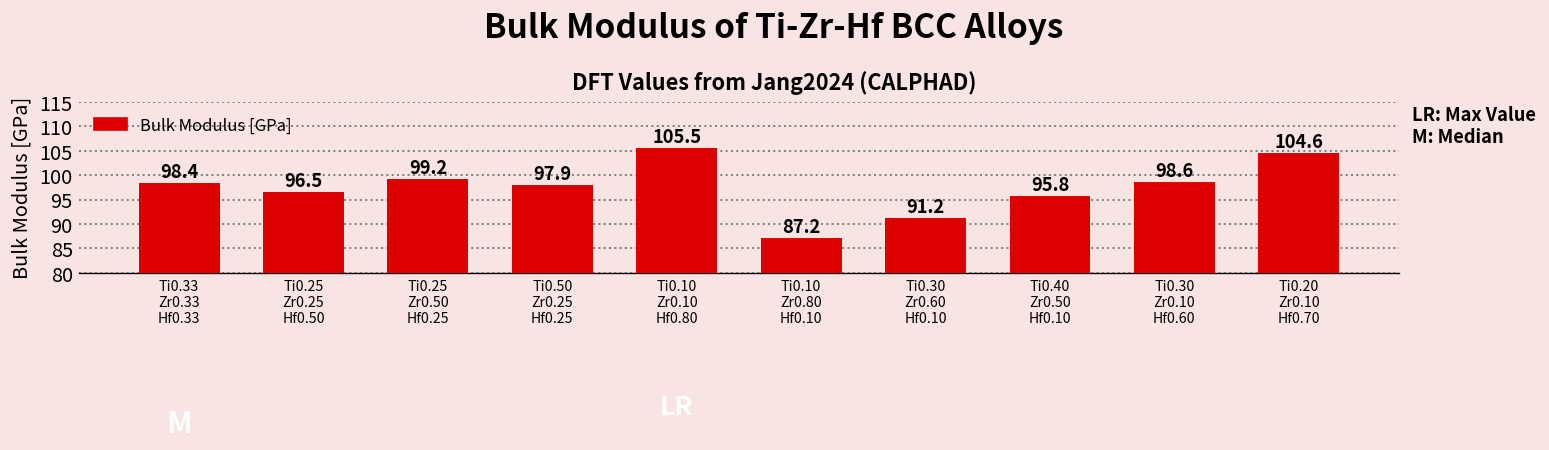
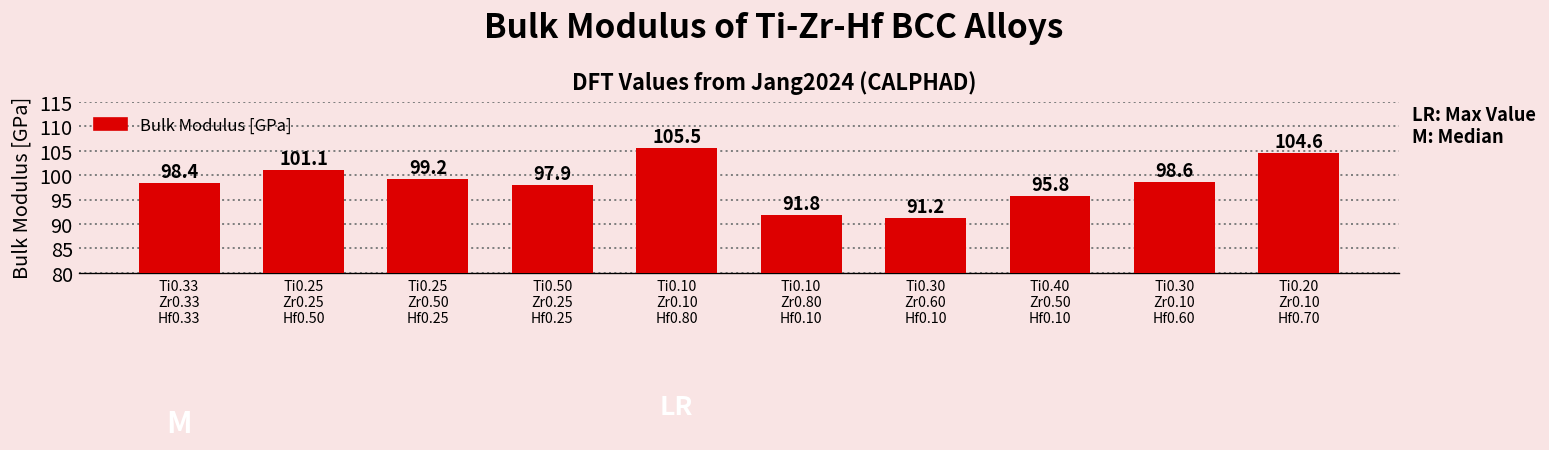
  {
    "Ti0.33 Zr0.33 Hf0.33": 98.4,
-   "Ti0.25 Zr0.25 Hf0.50": 96.5,
+   "Ti0.25 Zr0.25 Hf0.50": 101.1,
    "Ti0.25 Zr0.50 Hf0.25": 99.2,
    "Ti0.50 Zr0.25 Hf0.25": 97.9,
    "Ti0.10 Zr0.10 Hf0.80": 105.5,
-   "Ti0.10 Zr0.80 Hf0.10": 87.2,
+   "Ti0.10 Zr0.80 Hf0.10": 91.8,
    "Ti0.30 Zr0.60 Hf0.10": 91.2,
    "Ti0.40 Zr0.50 Hf0.10": 95.8,
    "Ti0.30 Zr0.10 Hf0.60": 98.6,
    "Ti0.20 Zr0.10 Hf0.70": 104.6
  }
